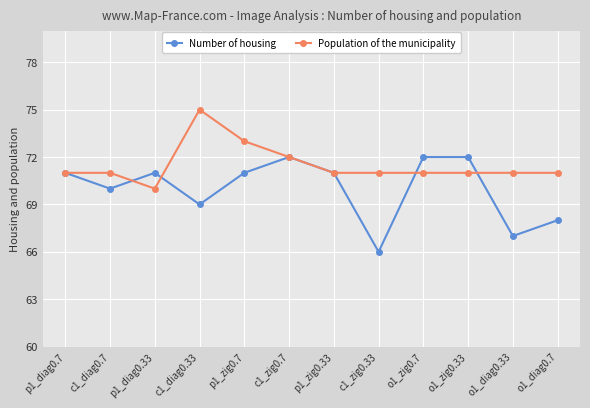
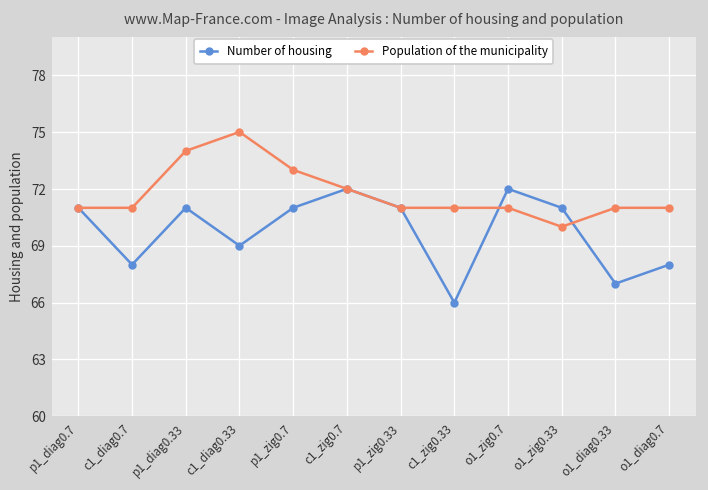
  {
    "Number of housing": {
-     "c1_diag0.7": 70,
+     "c1_diag0.7": 68,
      "p1_diag0.33": 71,
      "c1_diag0.33": 69,
      "p1_zig0.7": 71,
      "c1_zig0.33": 66,
      "o1_zig0.7": 72,
-     "o1_zig0.33": 72,
+     "o1_zig0.33": 71,
      "o1_diag0.33": 67,
      "o1_diag0.7": 68
    },
    "Population of the municipality": {
      "c1_diag0.7": 71,
-     "p1_diag0.33": 70,
+     "p1_diag0.33": 74,
      "c1_diag0.33": 75,
      "p1_zig0.7": 73,
      "c1_zig0.33": 71,
      "o1_zig0.7": 71,
-     "o1_zig0.33": 71,
+     "o1_zig0.33": 70,
      "o1_diag0.33": 71,
      "o1_diag0.7": 71
    }
  }
